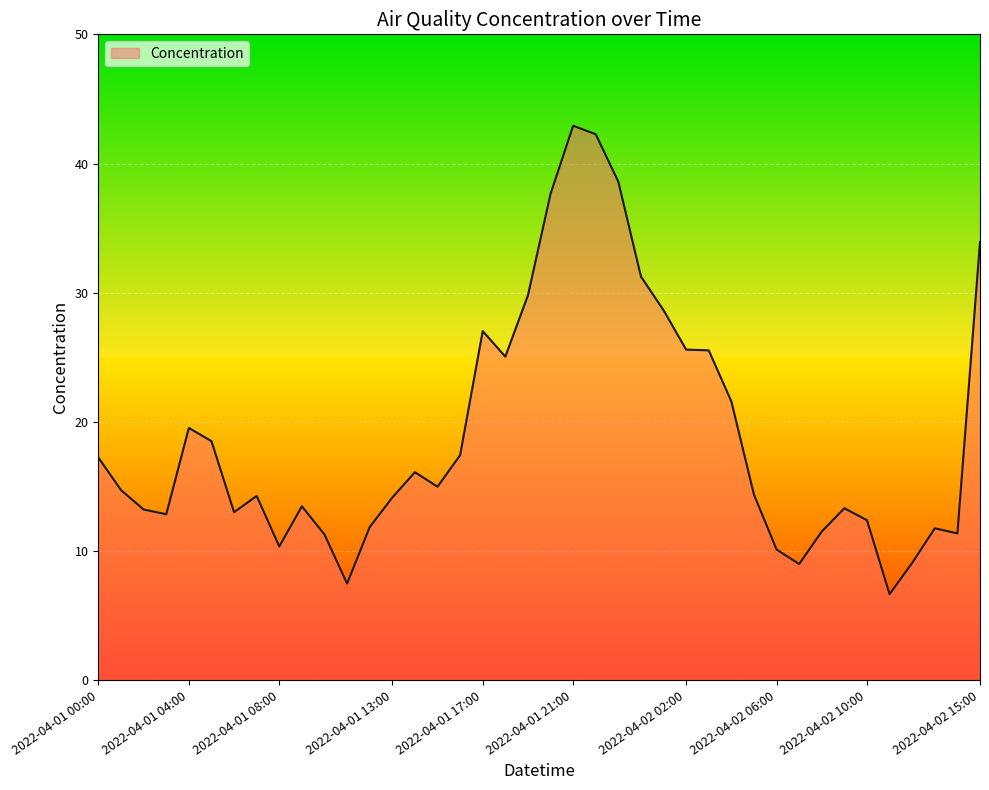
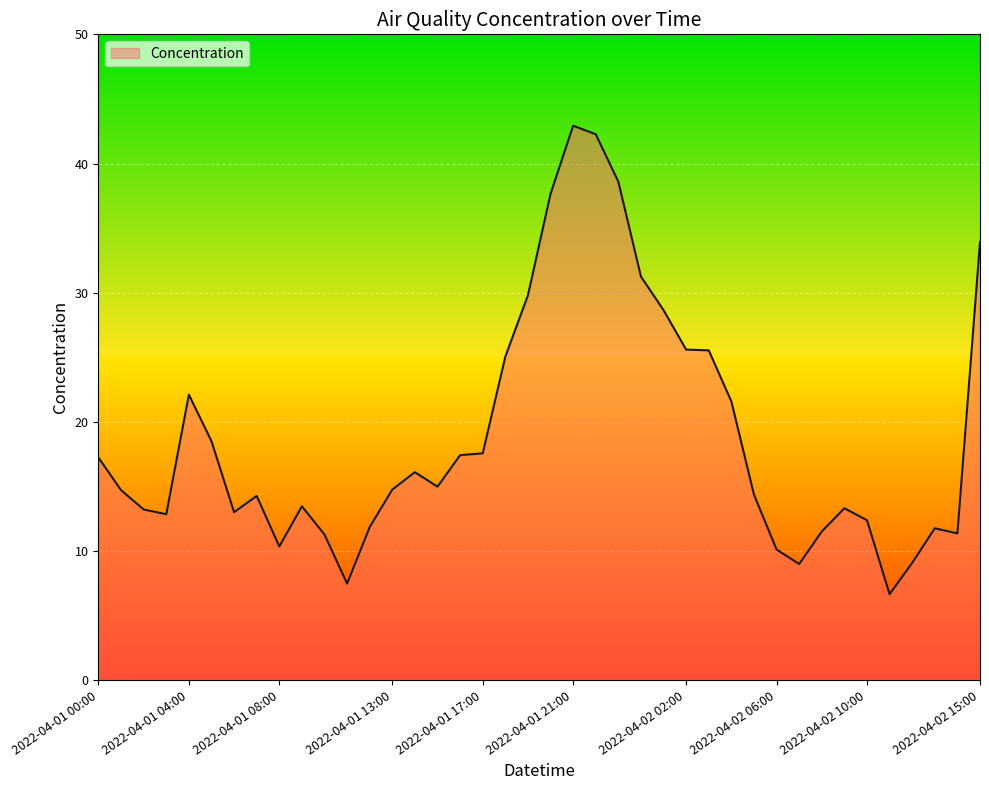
  {
    "2022-04-01 00:00": 17.2,
-   "2022-04-01 04:00": 19.5,
+   "2022-04-01 04:00": 22.1,
    "2022-04-01 08:00": 10.4,
-   "2022-04-01 13:00": 14.1,
-   "2022-04-01 17:00": 27.0,
+   "2022-04-01 13:00": 14.8,
+   "2022-04-01 17:00": 17.6,
    "2022-04-01 21:00": 42.9,
    "2022-04-02 02:00": 25.6,
    "2022-04-02 06:00": 10.1,
    "2022-04-02 10:00": 12.4,
    "2022-04-02 15:00": 33.9
  }
